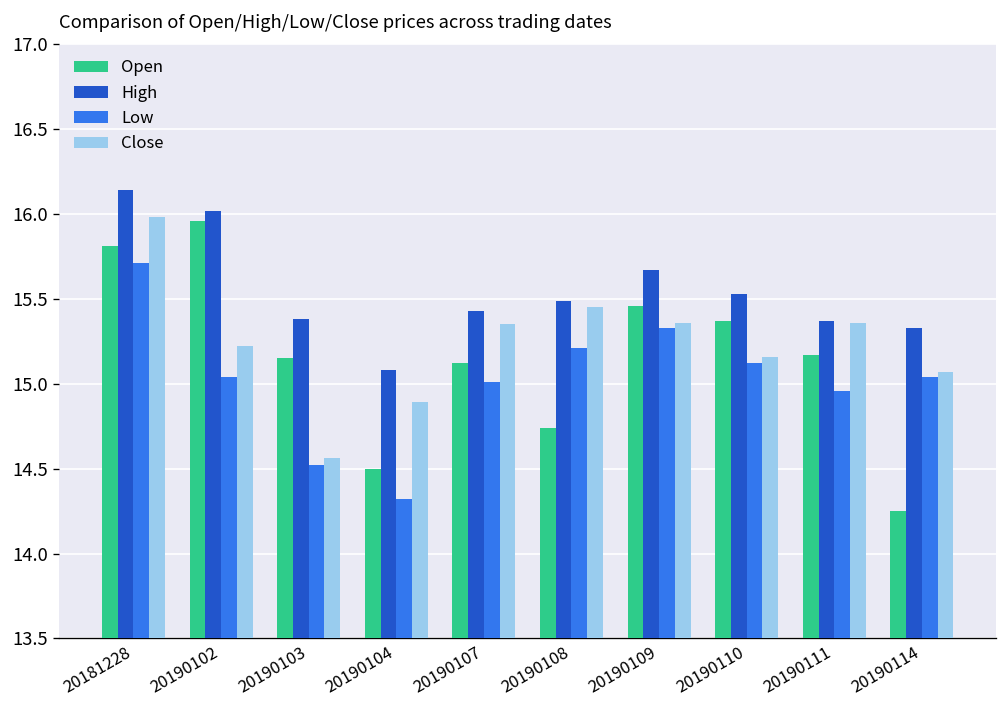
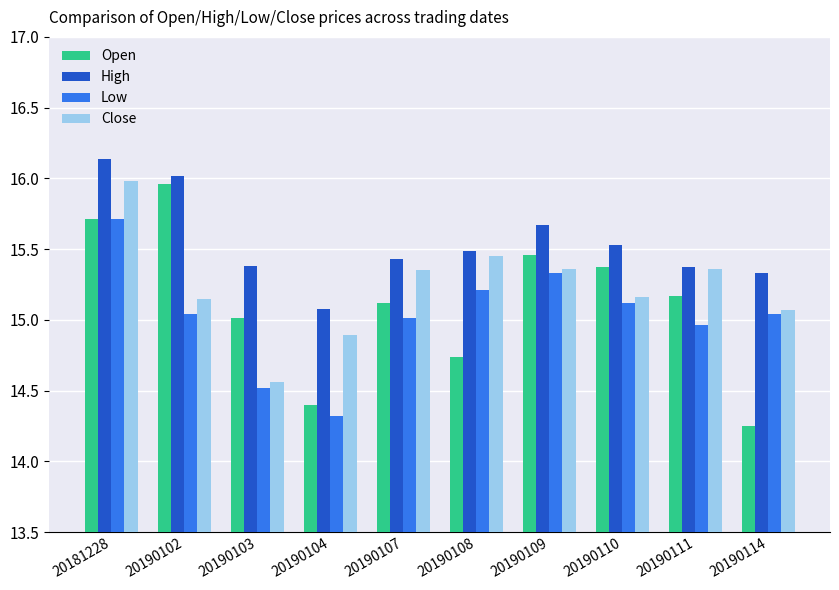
  {
    "Open": {
-     "20181228": 15.81,
+     "20181228": 15.71,
      "20190102": 15.96,
-     "20190103": 15.15,
-     "20190104": 14.5,
+     "20190103": 15.01,
+     "20190104": 14.4,
      "20190107": 15.12,
      "20190108": 14.74,
      "20190109": 15.46,
      "20190110": 15.37,
      "20190111": 15.17,
      "20190114": 14.25
    },
    "Close": {
      "20181228": 15.98,
-     "20190102": 15.22,
+     "20190102": 15.15,
      "20190103": 14.56,
      "20190104": 14.89,
      "20190107": 15.35,
      "20190108": 15.45,
      "20190109": 15.36,
      "20190110": 15.16,
      "20190111": 15.36,
      "20190114": 15.07
    }
  }
